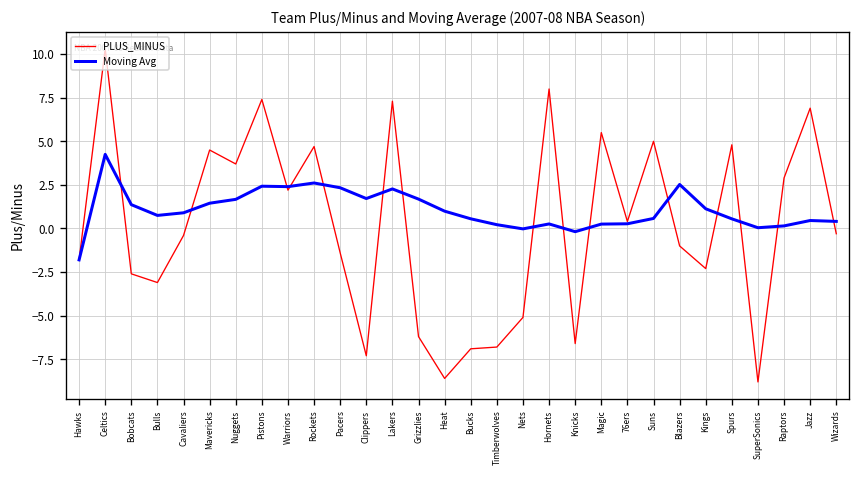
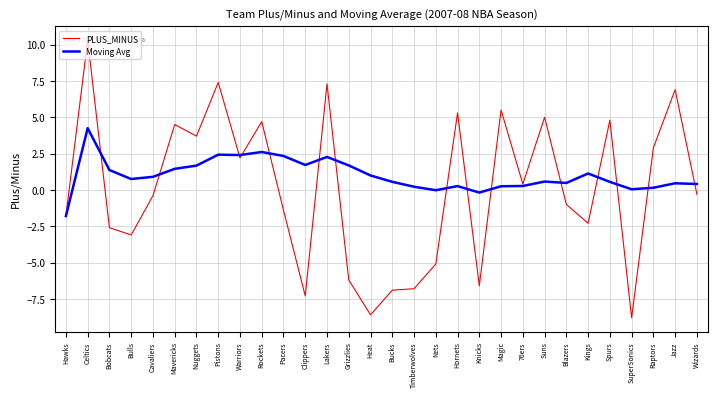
  {
    "PLUS_MINUS": {
      "Bobcats": -2.6,
      "Bulls": -3.1,
      "Cavaliers": -0.4,
      "Mavericks": 4.5,
      "Nuggets": 3.7,
      "Pistons": 7.4,
      "Warriors": 2.2,
      "Rockets": 4.7,
      "Pacers": -1.4,
      "Clippers": -7.3,
      "Lakers": 7.3,
      "Grizzlies": -6.2,
      "Heat": -8.6,
      "Bucks": -6.9,
      "Timberwolves": -6.8,
      "Nets": -5.1,
-     "Hornets": 8.0,
+     "Hornets": 5.3,
      "Knicks": -6.6,
      "Magic": 5.5,
      "Suns": 5.0,
      "Blazers": -1.0,
      "Kings": -2.3,
      "Spurs": 4.8,
      "SuperSonics": -8.8,
      "Raptors": 2.9,
      "Jazz": 6.9,
      "Wizards": -0.3
    },
    "Moving Avg": {
      "Celtics": 4.3,
      "Bobcats": 1.4,
      "Bulls": 0.8,
      "Cavaliers": 0.9,
      "Mavericks": 1.5,
      "Nuggets": 1.7,
      "Pistons": 2.4,
      "Warriors": 2.4,
      "Rockets": 2.6,
      "Pacers": 2.3,
      "Clippers": 1.7,
      "Lakers": 2.3,
      "Grizzlies": 1.7,
      "Heat": 1.0,
      "Bucks": 0.6,
      "Timberwolves": 0.2,
      "Nets": 0.0,
      "Hornets": 0.3,
      "Knicks": -0.2,
      "Magic": 0.3,
      "Suns": 0.6,
-     "Blazers": 2.5,
+     "Blazers": 0.5,
      "Kings": 1.1,
      "Spurs": 0.6,
      "SuperSonics": 0.0,
      "Raptors": 0.1,
      "Jazz": 0.5,
      "Wizards": 0.4
    }
  }
